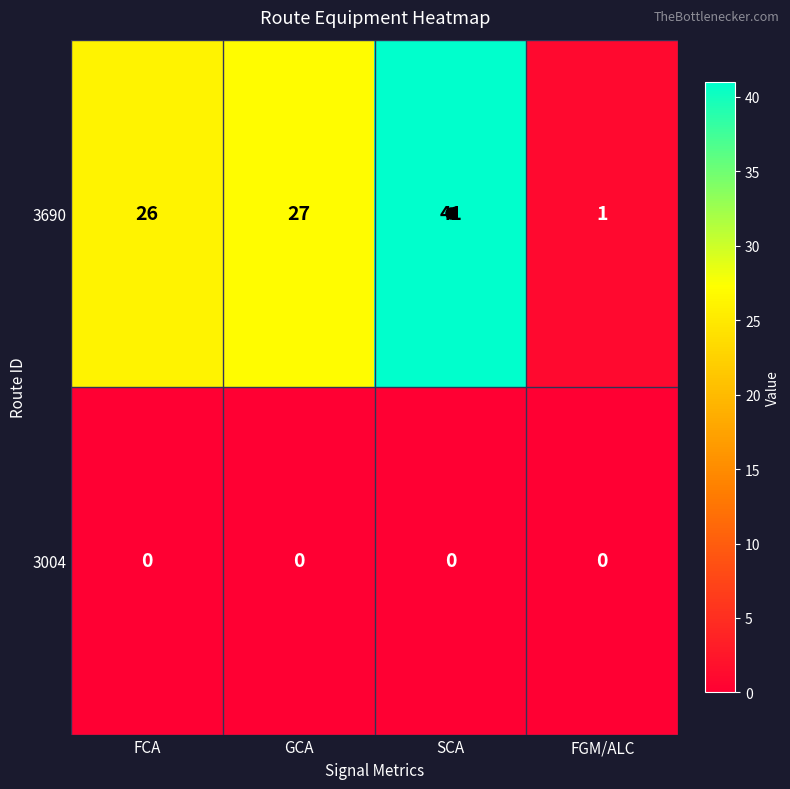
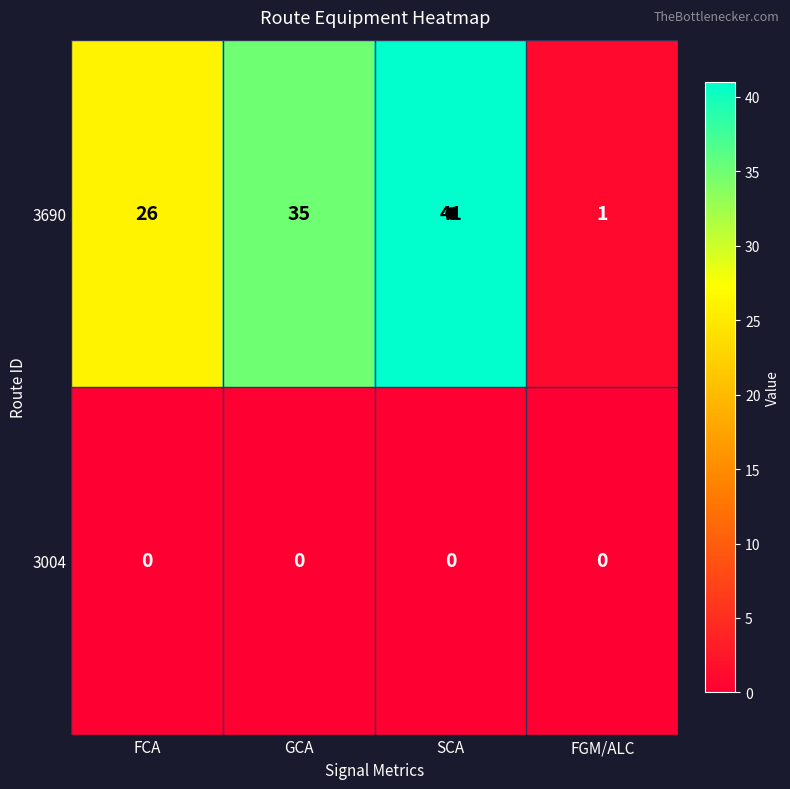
  {
    "3690": {
      "FCA": 26,
-     "GCA": 27,
+     "GCA": 35,
      "FGM/ALC": 1
    },
    "3004": {
      "FCA": 0,
      "GCA": 0,
      "SCA": 0,
      "FGM/ALC": 0
    }
  }
